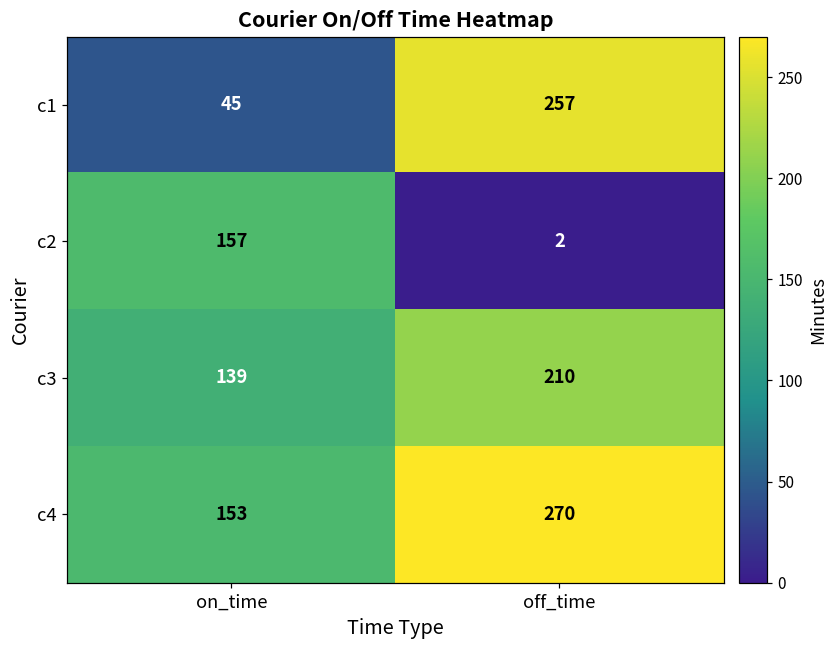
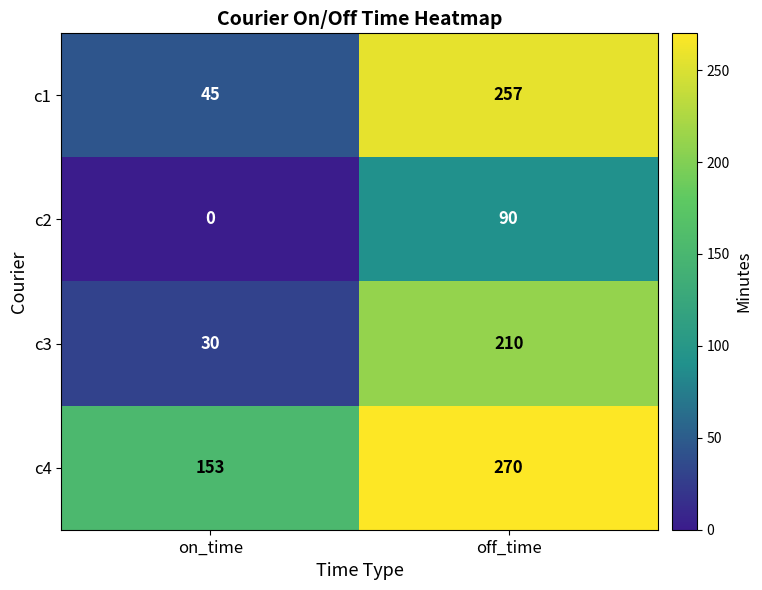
  {
    "c1": {
      "on_time": 45,
      "off_time": 257
    },
    "c2": {
-     "on_time": 157,
-     "off_time": 2
+     "on_time": 0,
+     "off_time": 90
    },
    "c3": {
-     "on_time": 139,
+     "on_time": 30,
      "off_time": 210
    },
    "c4": {
      "on_time": 153,
      "off_time": 270
    }
  }
